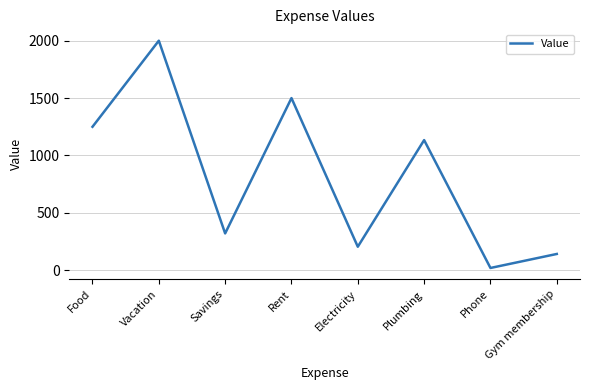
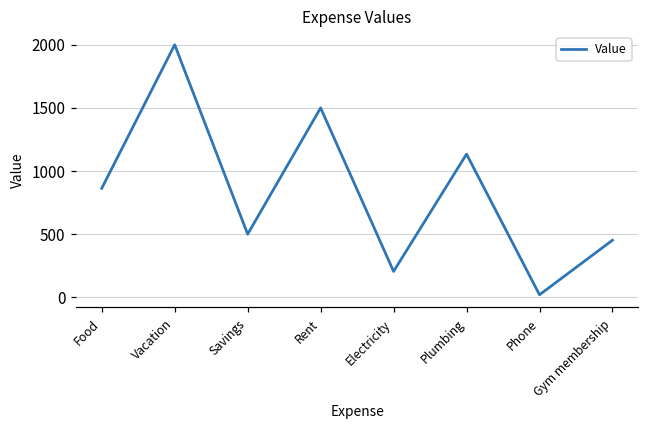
  {
-   "Food": 1250,
+   "Food": 860,
    "Vacation": 2000,
-   "Savings": 320,
+   "Savings": 500,
    "Rent": 1500,
    "Electricity": 210,
    "Plumbing": 1130,
    "Phone": 20,
-   "Gym membership": 140
+   "Gym membership": 450
  }
